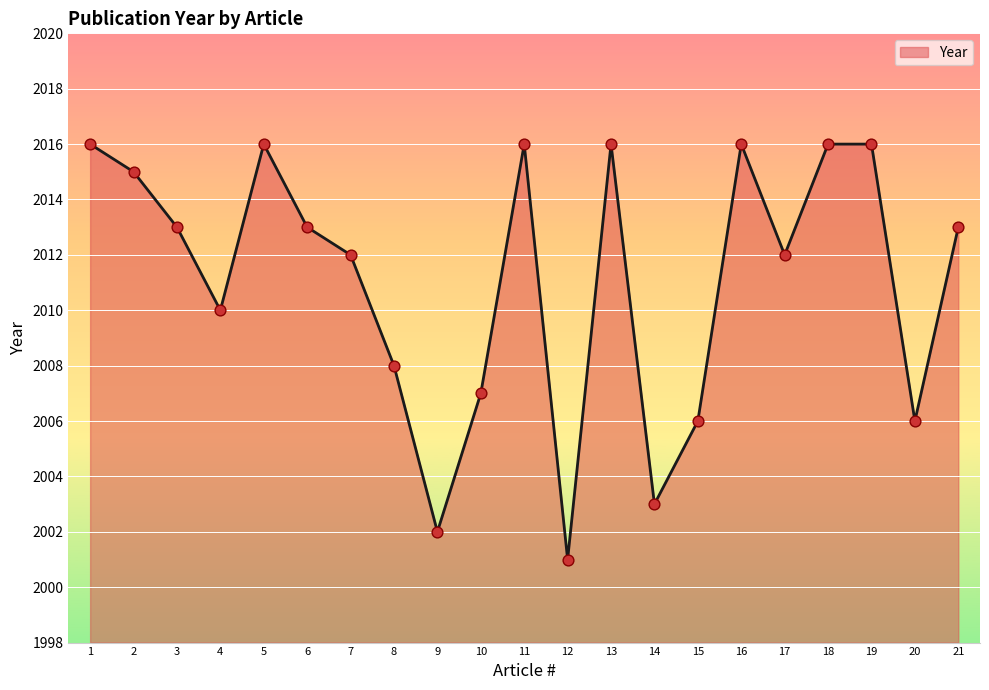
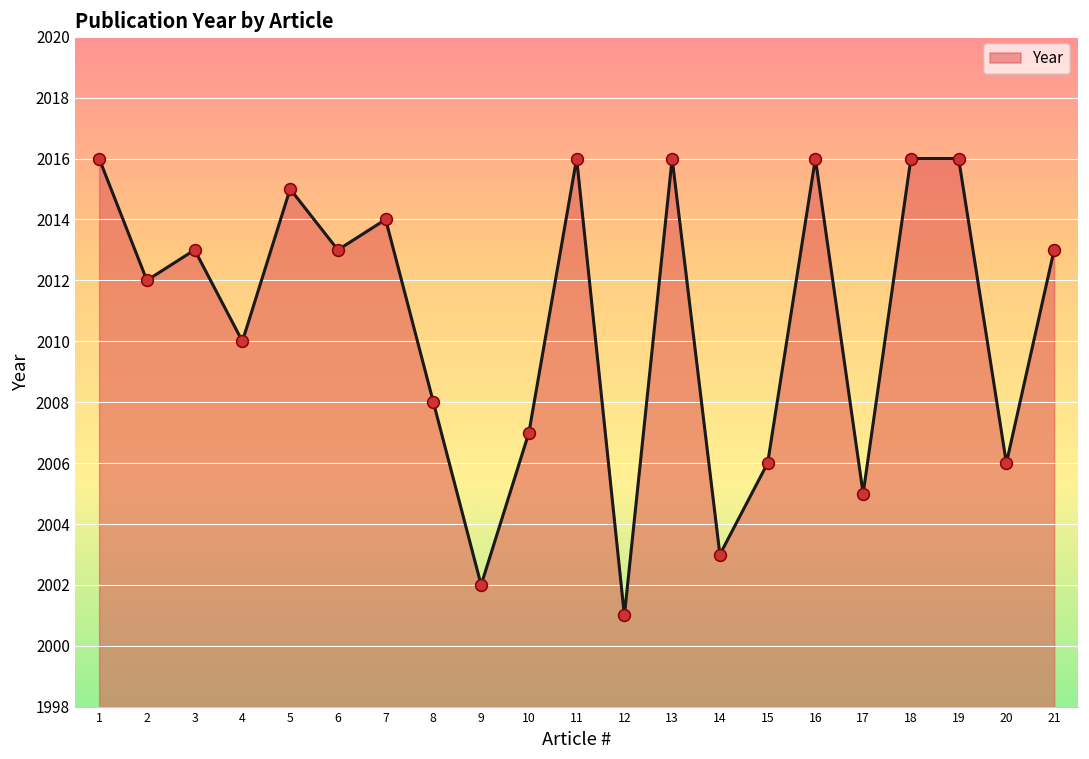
  {
    "1": 2016,
-   "2": 2015,
+   "2": 2012,
    "3": 2013,
    "4": 2010,
-   "5": 2016,
+   "5": 2015,
    "6": 2013,
-   "7": 2012,
+   "7": 2014,
    "8": 2008,
    "9": 2002,
    "10": 2007,
    "11": 2016,
    "12": 2001,
    "13": 2016,
    "14": 2003,
    "15": 2006,
    "16": 2016,
-   "17": 2012,
+   "17": 2005,
    "18": 2016,
    "19": 2016,
    "20": 2006,
    "21": 2013
  }
